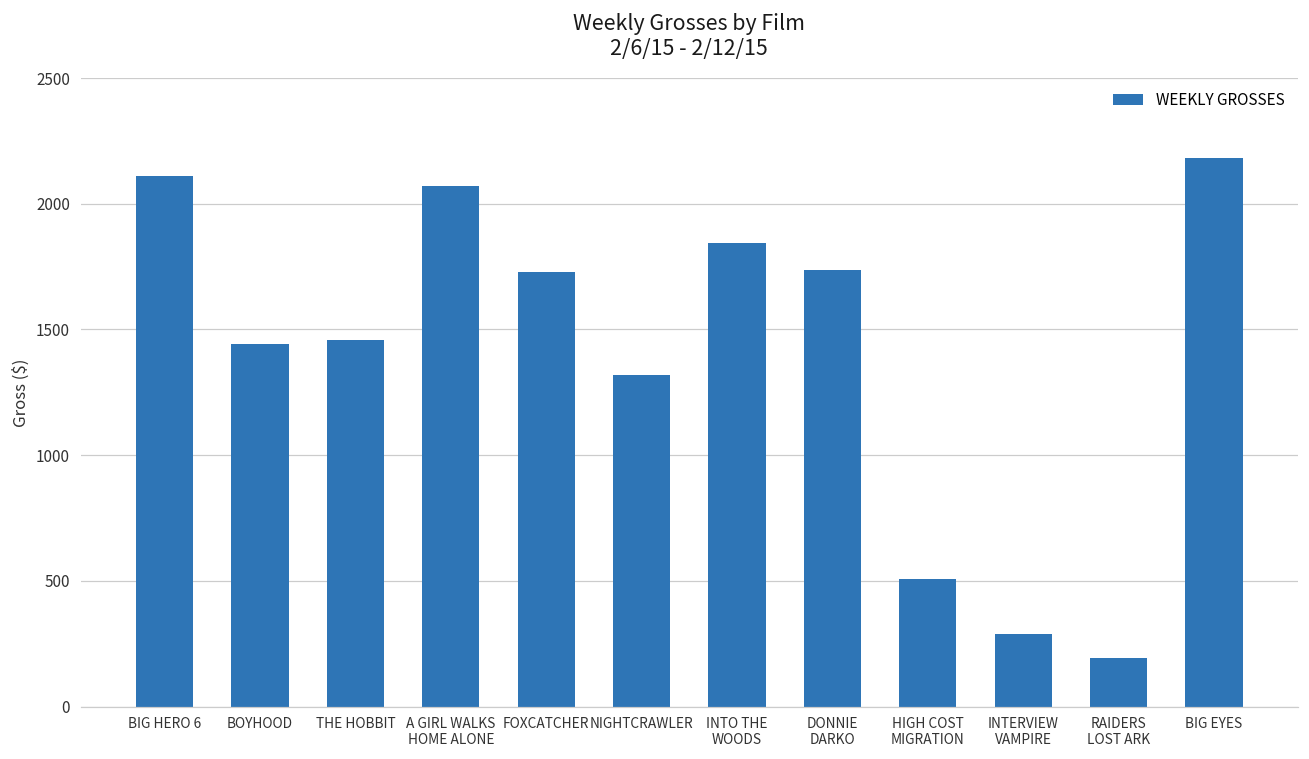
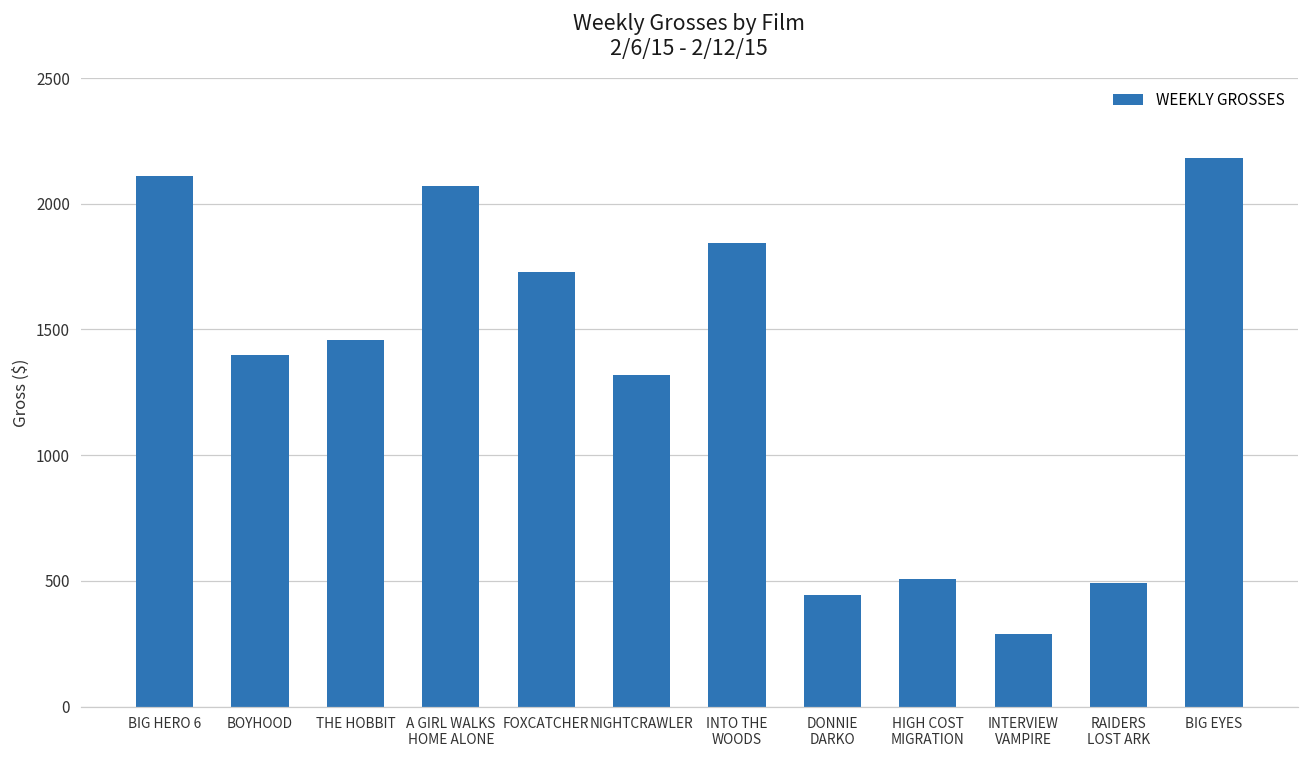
  {
    "BIG HERO 6": 2110,
-   "BOYHOOD": 1440,
+   "BOYHOOD": 1400,
    "THE HOBBIT": 1460,
    "A GIRL WALKS HOME ALONE": 2070,
    "FOXCATCHER": 1730,
    "NIGHTCRAWLER": 1320,
    "INTO THE WOODS": 1840,
-   "DONNIE DARKO": 1740,
+   "DONNIE DARKO": 440,
    "HIGH COST MIGRATION": 510,
    "INTERVIEW VAMPIRE": 290,
-   "RAIDERS LOST ARK": 190,
+   "RAIDERS LOST ARK": 490,
    "BIG EYES": 2180
  }
